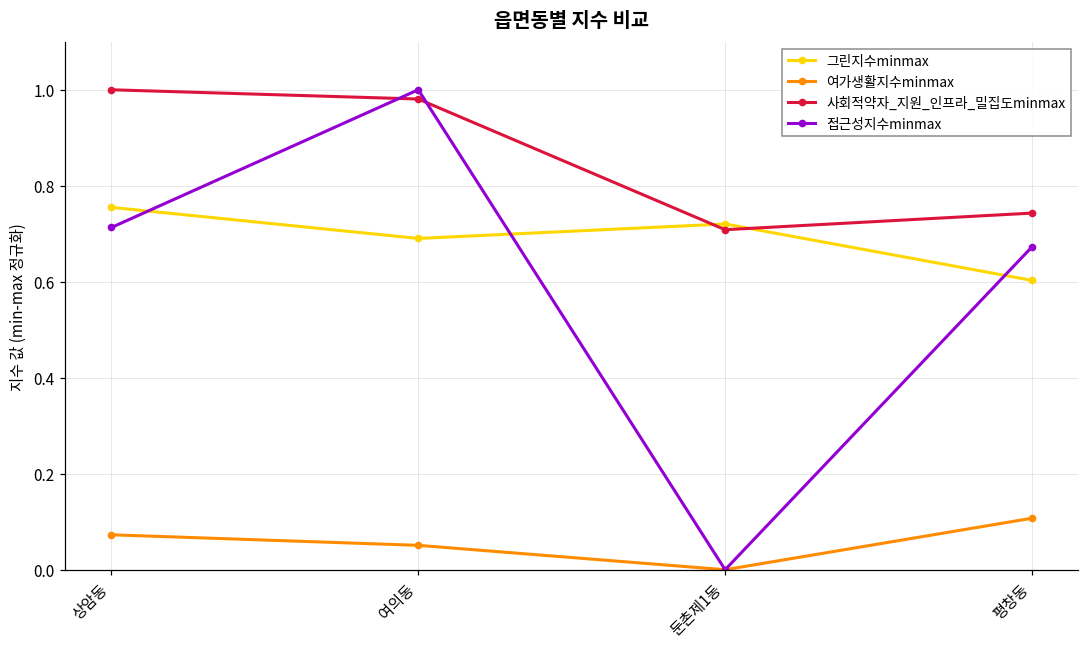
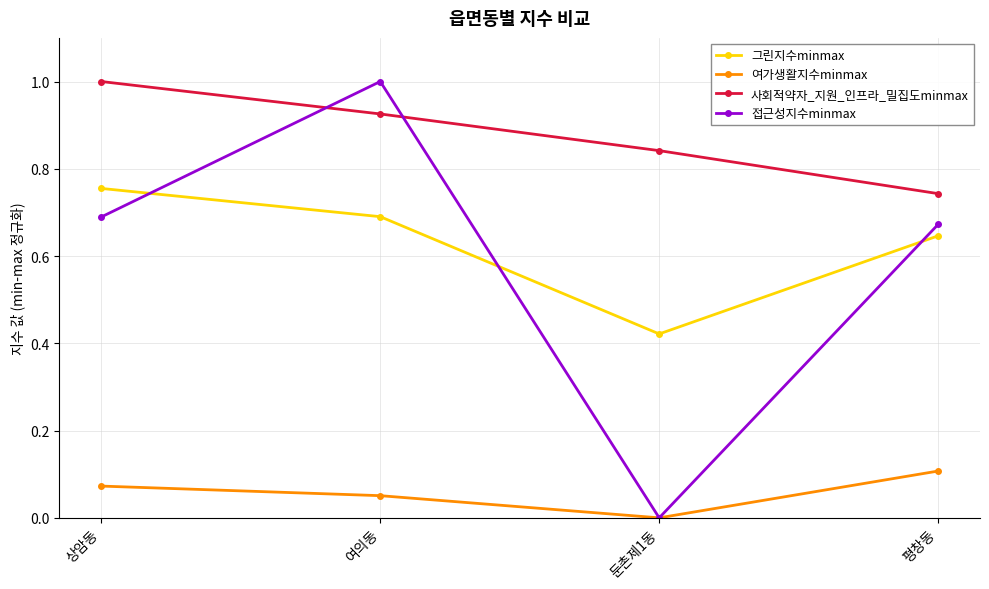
  {
    "그린지수minmax": {
      "상암동": 0.75,
      "여의동": 0.69,
-     "둔촌제1동": 0.72,
-     "평창동": 0.60
+     "둔촌제1동": 0.42,
+     "평창동": 0.65
    },
    "여가생활지수minmax": {
      "상암동": 0.07,
      "여의동": 0.05,
      "평창동": 0.11
    },
    "사회적약자_지원_인프라_밀집도minmax": {
      "상암동": 1.00,
-     "여의동": 0.98,
-     "둔촌제1동": 0.71,
+     "여의동": 0.93,
+     "둔촌제1동": 0.84,
      "평창동": 0.74
    },
    "접근성지수minmax": {
-     "상암동": 0.71,
+     "상암동": 0.69,
      "여의동": 1.00,
      "평창동": 0.67
    }
  }
